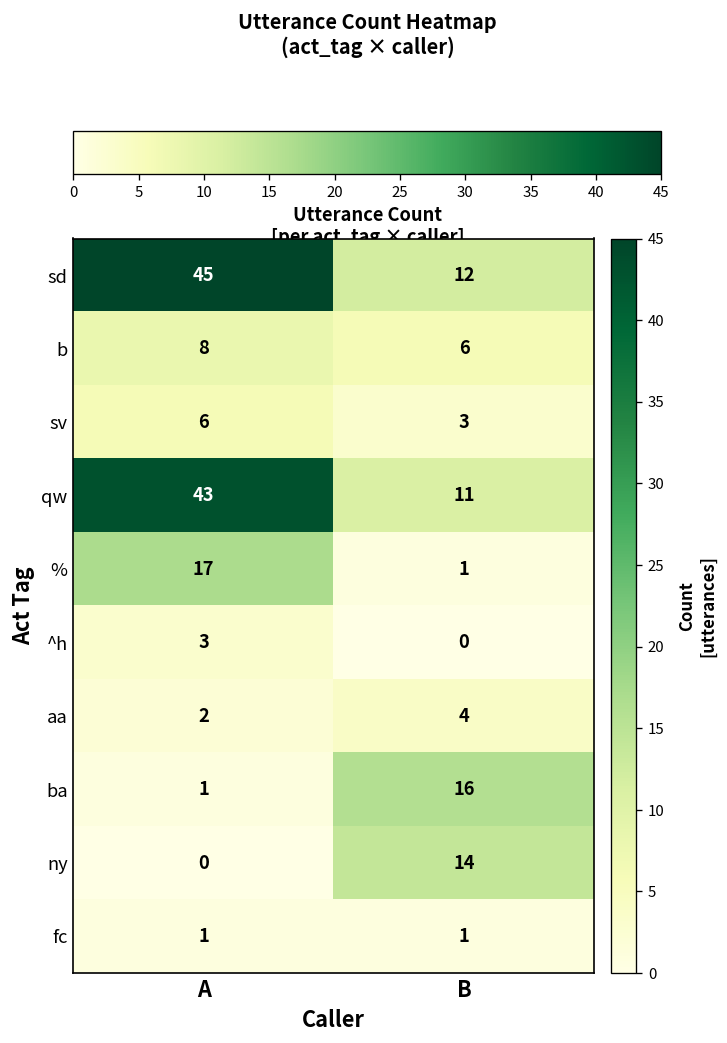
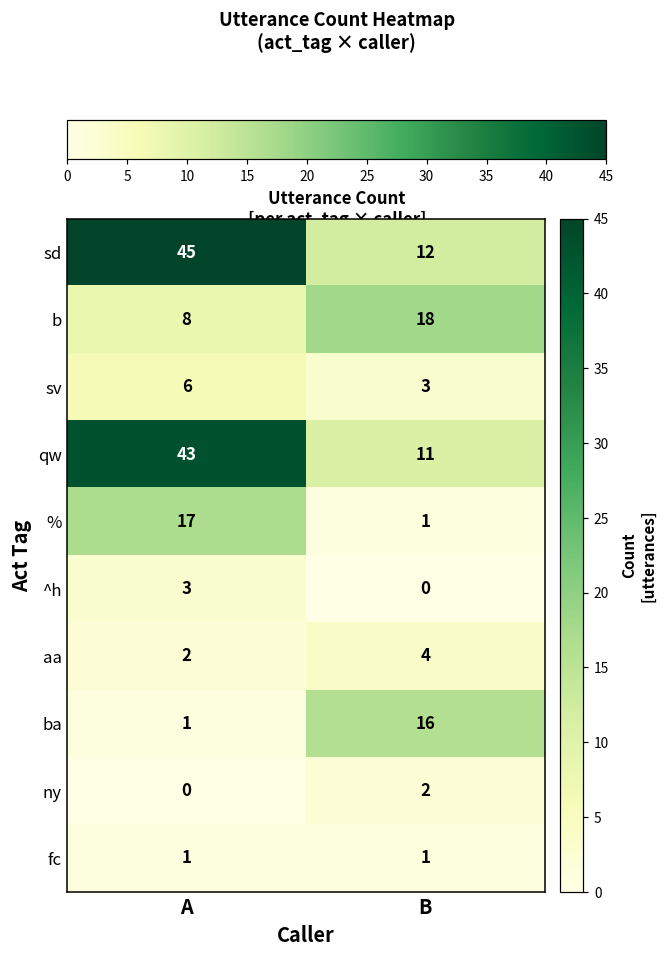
  {
    "sd": {
      "A": 45,
      "B": 12
    },
    "b": {
      "A": 8,
-     "B": 6
+     "B": 18
    },
    "sv": {
      "A": 6,
      "B": 3
    },
    "qw": {
      "A": 43,
      "B": 11
    },
    "%": {
      "A": 17,
      "B": 1
    },
    "^h": {
      "A": 3,
      "B": 0
    },
    "aa": {
      "A": 2,
      "B": 4
    },
    "ba": {
      "A": 1,
      "B": 16
    },
    "ny": {
      "A": 0,
-     "B": 14
+     "B": 2
    },
    "fc": {
      "A": 1,
      "B": 1
    }
  }
